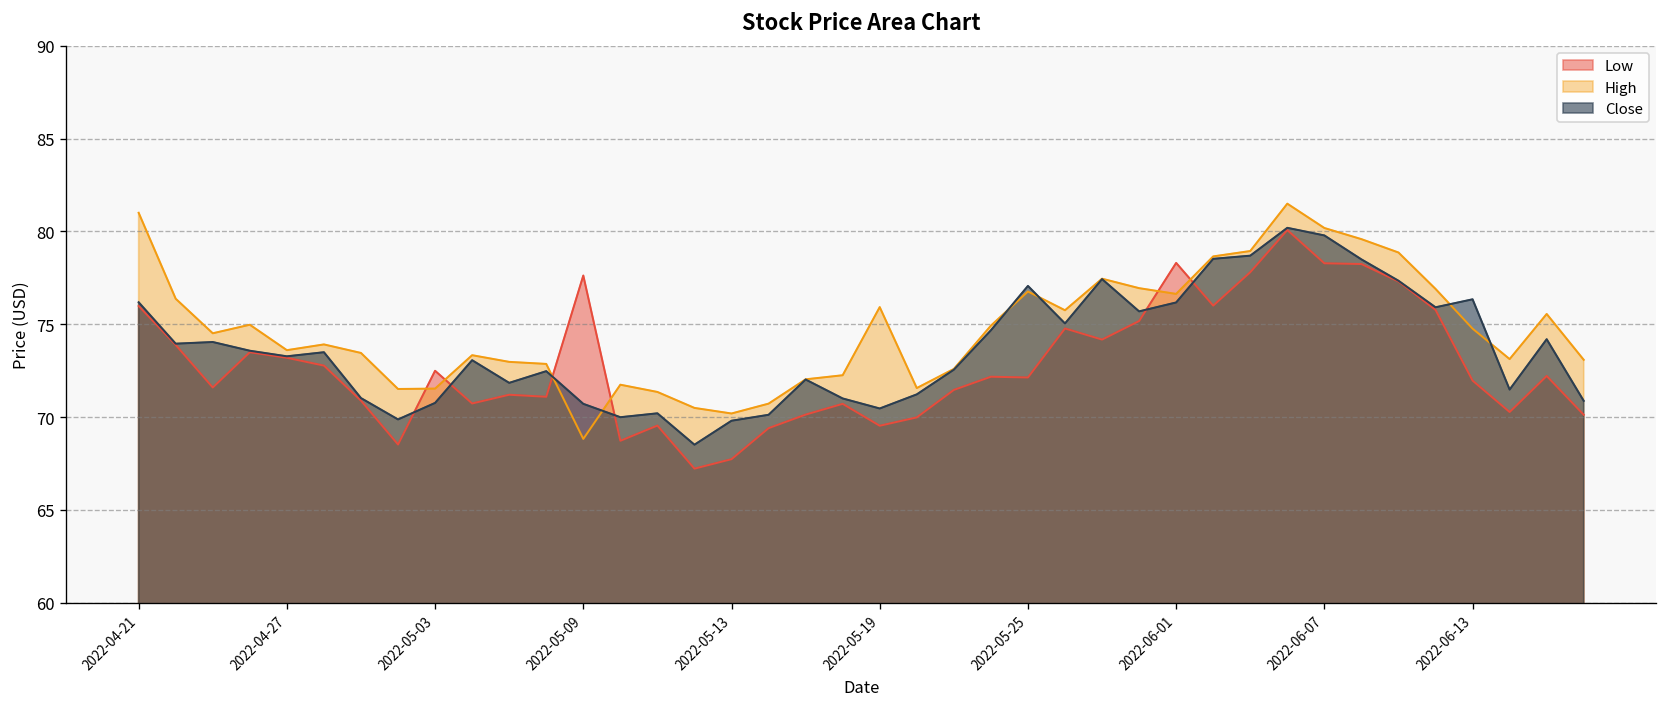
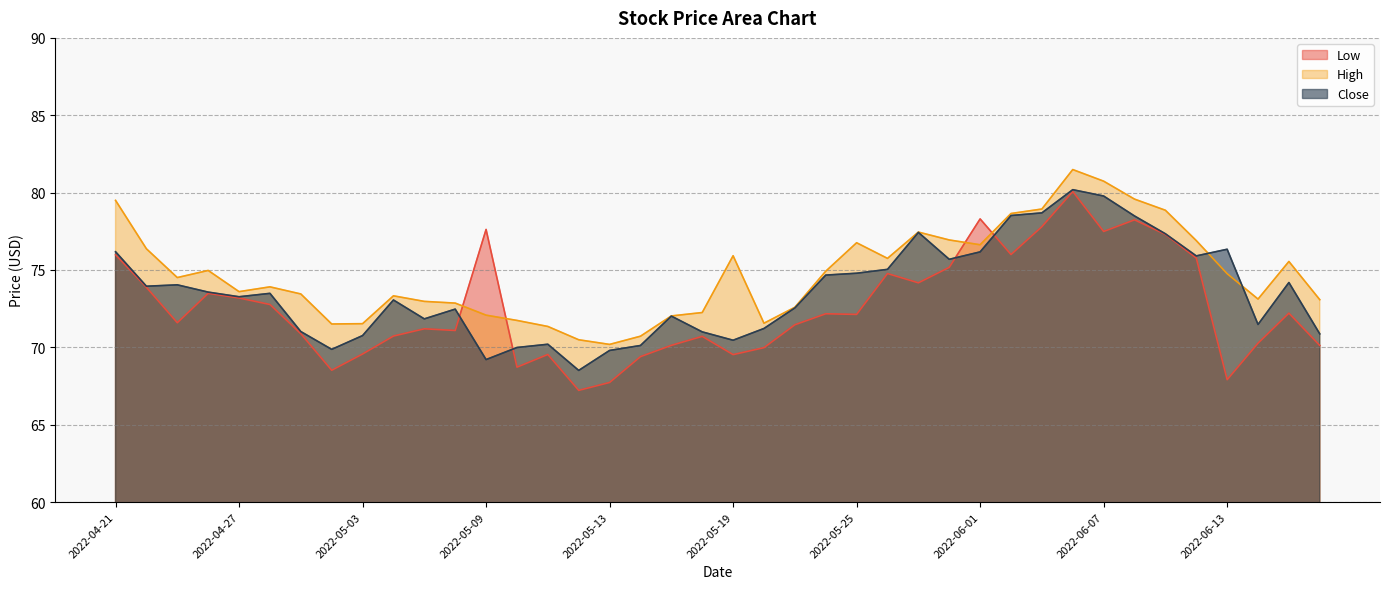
  {
    "Low": {
      "2022-04-21": 76.0,
-     "2022-05-03": 72.5,
+     "2022-05-03": 69.6,
      "2022-05-09": 77.6,
      "2022-05-13": 67.7,
      "2022-05-19": 69.5,
      "2022-05-25": 72.1,
      "2022-06-01": 78.3,
-     "2022-06-07": 78.3,
-     "2022-06-13": 72.0
+     "2022-06-07": 77.5,
+     "2022-06-13": 67.9
    },
    "High": {
-     "2022-04-21": 81.0,
+     "2022-04-21": 79.5,
      "2022-04-27": 73.6,
      "2022-05-03": 71.5,
-     "2022-05-09": 68.8,
+     "2022-05-09": 72.1,
      "2022-05-13": 70.2,
      "2022-05-19": 75.9,
      "2022-05-25": 76.8,
      "2022-06-01": 76.6,
-     "2022-06-07": 80.2,
+     "2022-06-07": 80.7,
      "2022-06-13": 74.8
    },
    "Close": {
      "2022-04-21": 76.2,
      "2022-05-03": 70.8,
-     "2022-05-09": 70.7,
+     "2022-05-09": 69.2,
      "2022-05-13": 69.8,
      "2022-05-19": 70.5,
-     "2022-05-25": 77.1,
+     "2022-05-25": 74.8,
      "2022-06-01": 76.2,
      "2022-06-07": 79.8,
      "2022-06-13": 76.3
    }
  }
